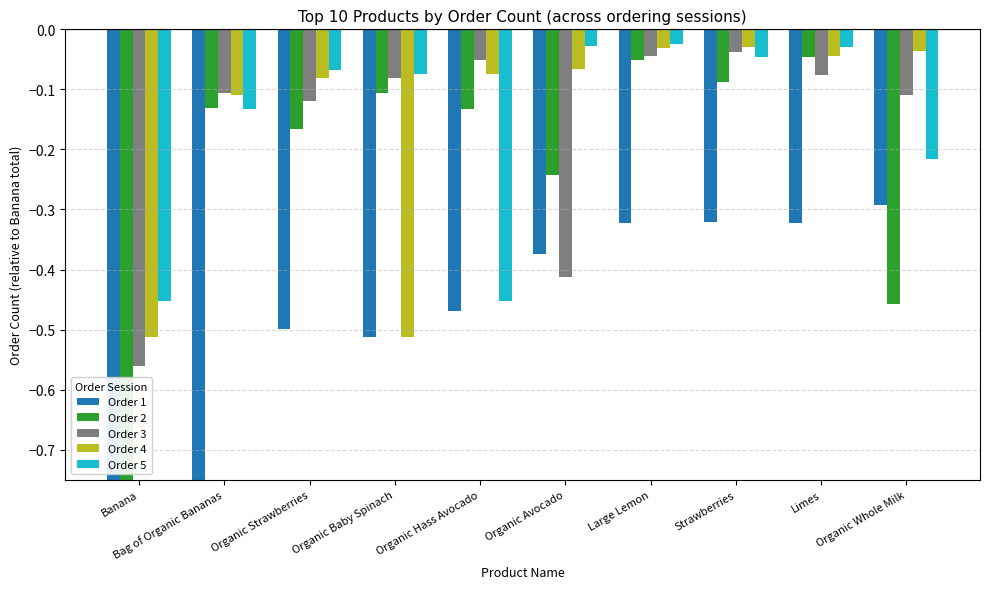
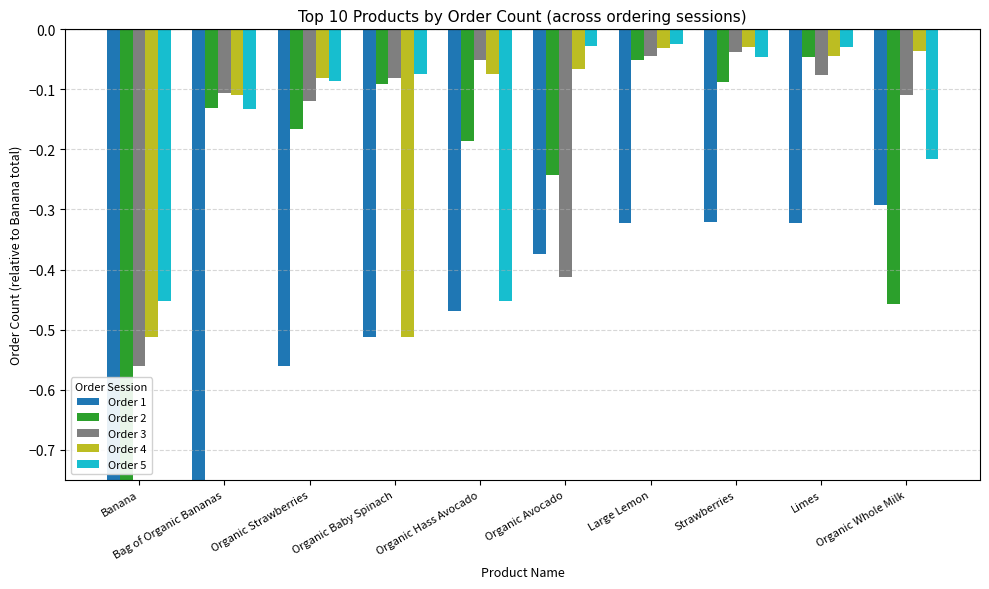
  {
    "Order 1": {
-     "Organic Strawberries": -0.50,
+     "Organic Strawberries": -0.56,
      "Organic Baby Spinach": -0.51,
      "Organic Hass Avocado": -0.47,
      "Organic Avocado": -0.37,
      "Large Lemon": -0.32,
      "Strawberries": -0.32,
      "Limes": -0.32,
      "Organic Whole Milk": -0.29
    },
    "Order 2": {
      "Bag of Organic Bananas": -0.13,
      "Organic Strawberries": -0.17,
-     "Organic Baby Spinach": -0.11,
-     "Organic Hass Avocado": -0.13,
+     "Organic Baby Spinach": -0.09,
+     "Organic Hass Avocado": -0.19,
      "Organic Avocado": -0.24,
      "Large Lemon": -0.05,
      "Strawberries": -0.09,
      "Limes": -0.05,
      "Organic Whole Milk": -0.46
    },
    "Order 3": {
      "Banana": -0.56,
      "Bag of Organic Bananas": -0.11,
      "Organic Strawberries": -0.12,
      "Organic Baby Spinach": -0.08,
      "Organic Hass Avocado": -0.05,
      "Organic Avocado": -0.41,
      "Large Lemon": -0.04,
      "Strawberries": -0.04,
      "Limes": -0.08,
      "Organic Whole Milk": -0.11
    },
    "Order 4": {
      "Banana": -0.51,
      "Bag of Organic Bananas": -0.11,
      "Organic Strawberries": -0.08,
      "Organic Baby Spinach": -0.51,
      "Organic Hass Avocado": -0.07,
      "Organic Avocado": -0.07,
      "Large Lemon": -0.03,
      "Strawberries": -0.03,
      "Limes": -0.04,
      "Organic Whole Milk": -0.04
    },
    "Order 5": {
      "Banana": -0.45,
      "Bag of Organic Bananas": -0.13,
-     "Organic Strawberries": -0.07,
+     "Organic Strawberries": -0.09,
      "Organic Baby Spinach": -0.07,
      "Organic Hass Avocado": -0.45,
      "Organic Avocado": -0.03,
      "Large Lemon": -0.02,
      "Strawberries": -0.05,
      "Limes": -0.03,
      "Organic Whole Milk": -0.22
    }
  }
